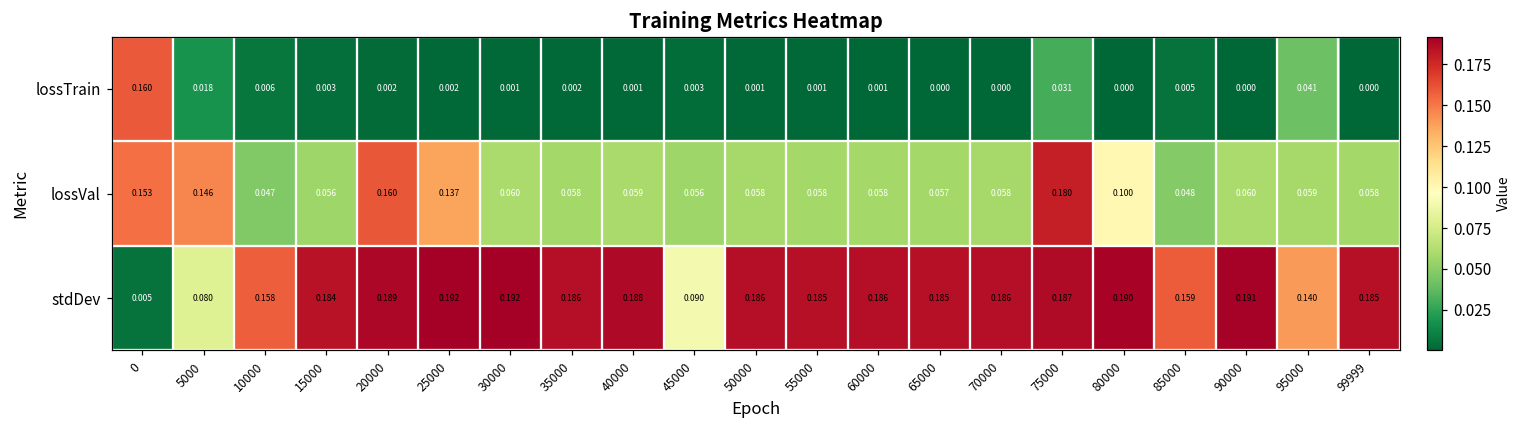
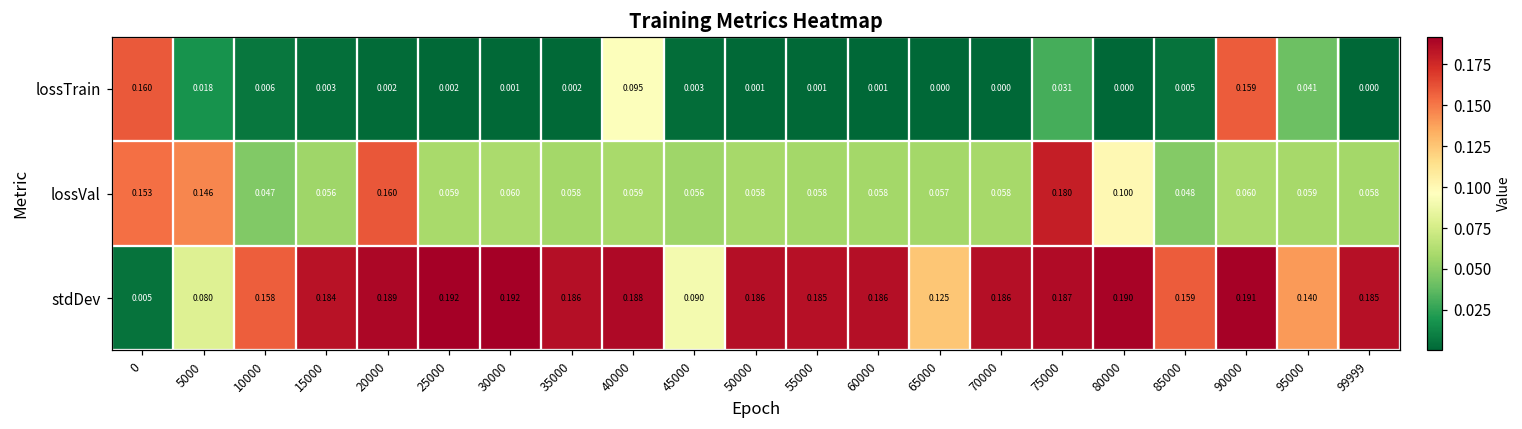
  {
    "lossTrain": {
      "0": 0.160,
      "5000": 0.018,
      "10000": 0.006,
      "15000": 0.003,
      "20000": 0.002,
      "25000": 0.002,
      "30000": 0.001,
      "35000": 0.002,
-     "40000": 0.001,
+     "40000": 0.095,
      "45000": 0.003,
      "50000": 0.001,
      "55000": 0.001,
      "60000": 0.001,
      "65000": 0.000,
      "70000": 0.000,
      "75000": 0.031,
      "80000": 0.000,
      "85000": 0.005,
-     "90000": 0.000,
+     "90000": 0.159,
      "95000": 0.041,
      "99999": 0.000
    },
    "lossVal": {
      "0": 0.153,
      "5000": 0.146,
      "10000": 0.047,
      "15000": 0.056,
      "20000": 0.160,
-     "25000": 0.137,
+     "25000": 0.059,
      "30000": 0.060,
      "35000": 0.058,
      "40000": 0.059,
      "45000": 0.056,
      "50000": 0.058,
      "55000": 0.058,
      "60000": 0.058,
      "65000": 0.057,
      "70000": 0.058,
      "75000": 0.180,
      "80000": 0.100,
      "85000": 0.048,
      "90000": 0.060,
      "95000": 0.059,
      "99999": 0.058
    },
    "stdDev": {
      "0": 0.005,
      "5000": 0.080,
      "10000": 0.158,
      "15000": 0.184,
      "20000": 0.189,
      "25000": 0.192,
      "30000": 0.192,
      "35000": 0.186,
      "40000": 0.188,
      "45000": 0.090,
      "50000": 0.186,
      "55000": 0.185,
      "60000": 0.186,
-     "65000": 0.185,
+     "65000": 0.125,
      "70000": 0.186,
      "75000": 0.187,
      "80000": 0.190,
      "85000": 0.159,
      "90000": 0.191,
      "95000": 0.140,
      "99999": 0.185
    }
  }
